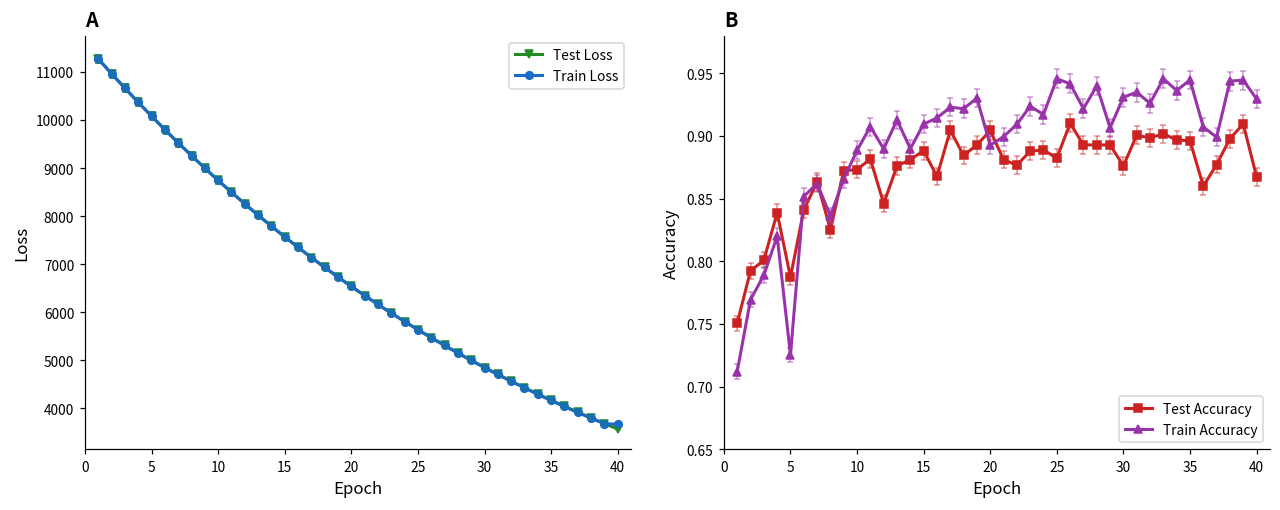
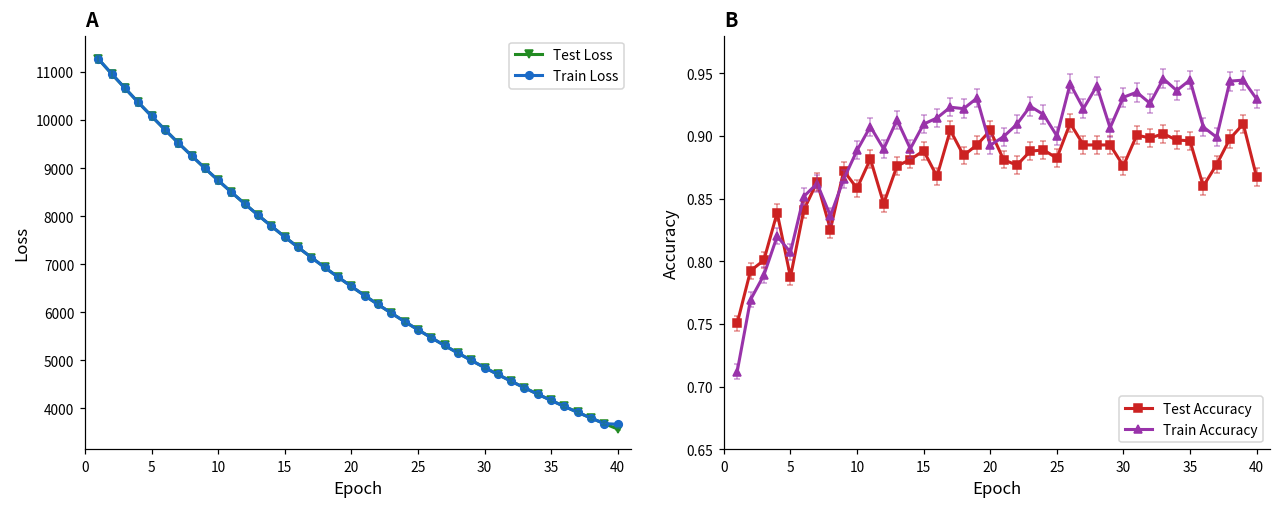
  {
    "B": {
      "Test Accuracy": {
        "5": 0.787,
-       "10": 0.873,
+       "10": 0.858,
        "15": 0.888,
        "20": 0.904,
        "25": 0.882,
        "30": 0.876,
        "35": 0.896,
        "40": 0.867
      },
      "Train Accuracy": {
-       "5": 0.725,
+       "5": 0.807,
        "10": 0.889,
        "15": 0.910,
        "20": 0.893,
-       "25": 0.946,
+       "25": 0.900,
        "30": 0.931,
        "35": 0.945,
        "40": 0.930
      }
    }
  }
